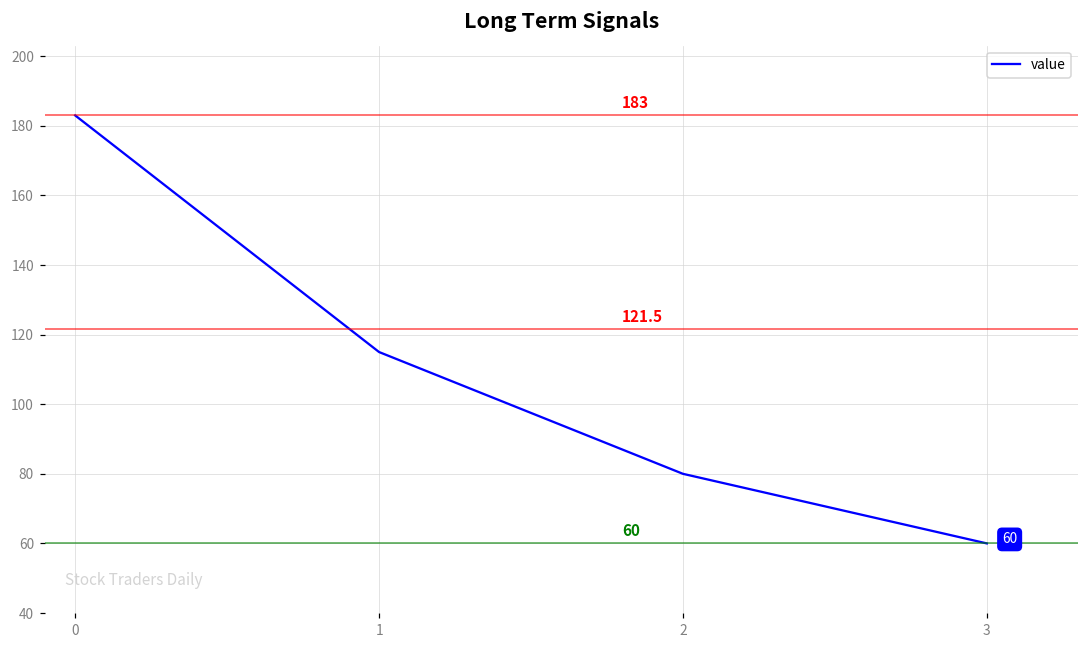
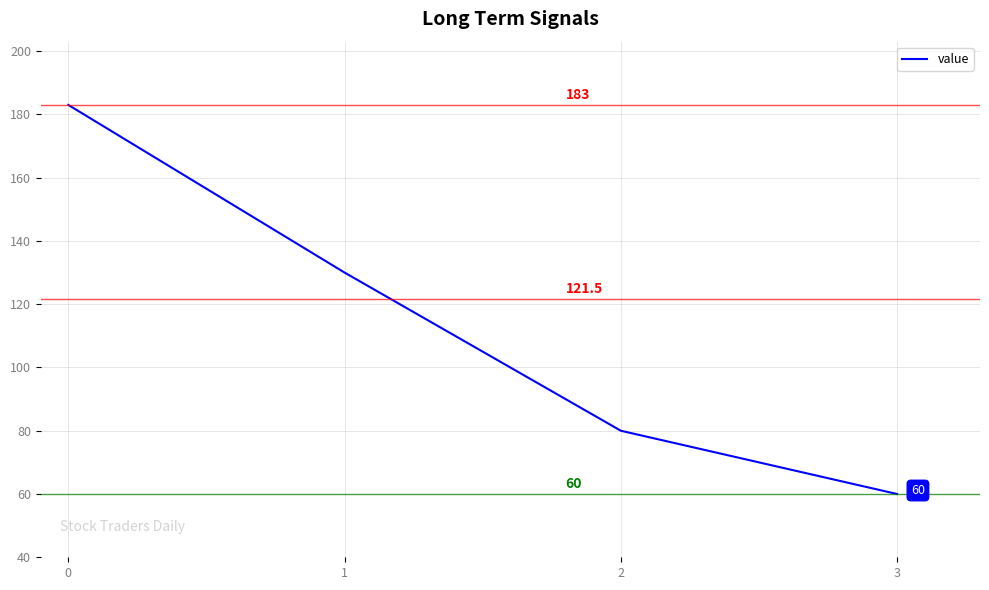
  {
    "0": 183,
-   "1": 115,
+   "1": 130,
    "2": 80
  }
